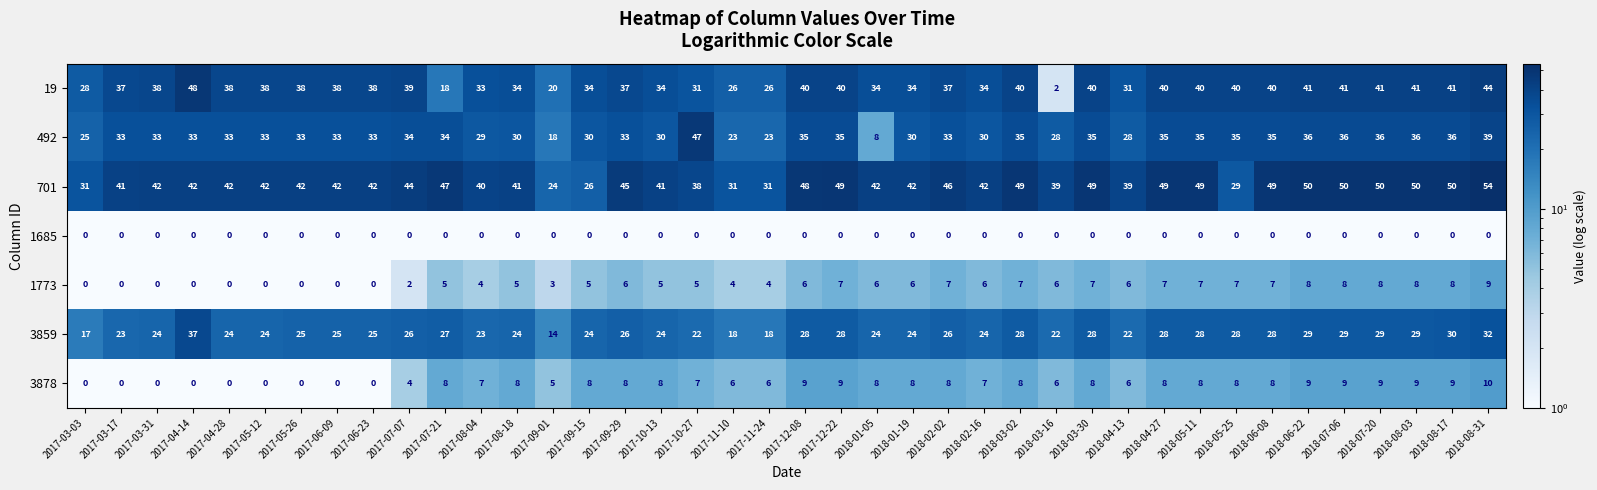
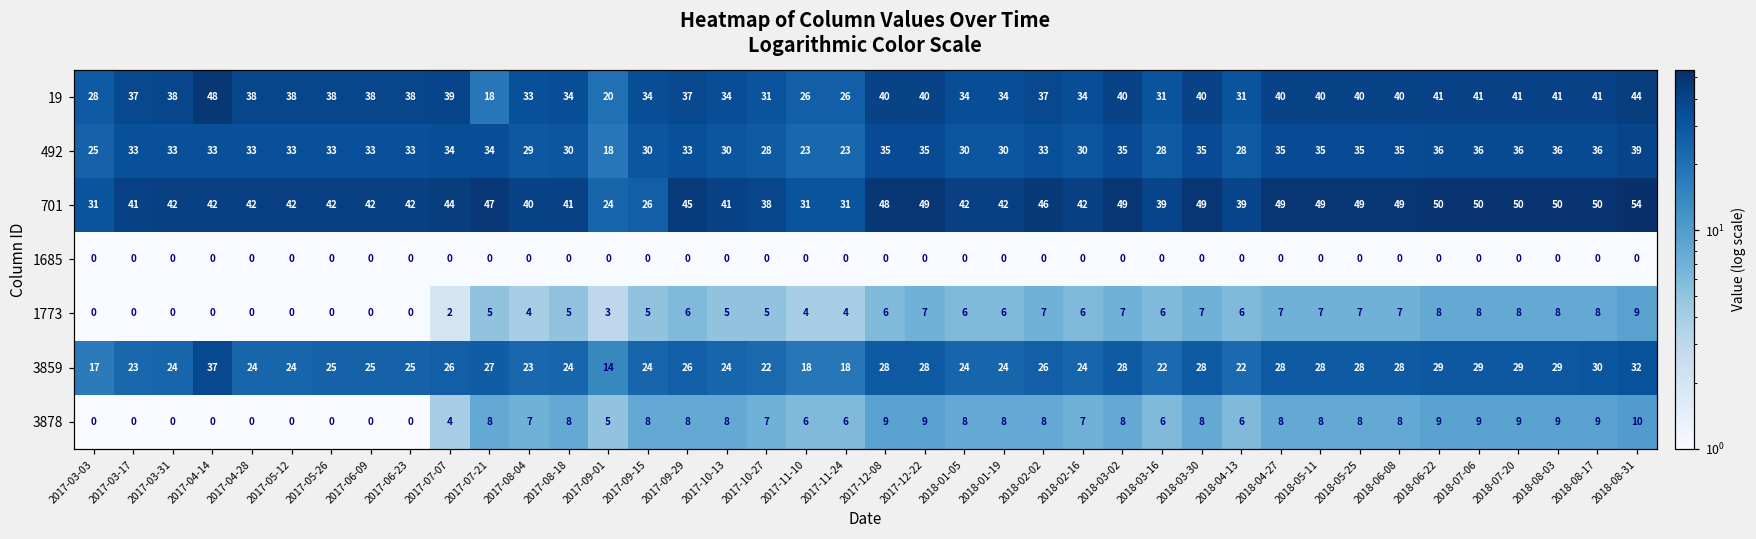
  {
    "19": {
      "2017-03-03": 28,
      "2017-03-17": 37,
      "2017-03-31": 38,
      "2017-04-14": 48,
      "2017-04-28": 38,
      "2017-05-12": 38,
      "2017-05-26": 38,
      "2017-06-09": 38,
      "2017-06-23": 38,
      "2017-07-07": 39,
      "2017-07-21": 18,
      "2017-08-04": 33,
      "2017-08-18": 34,
      "2017-09-01": 20,
      "2017-09-15": 34,
      "2017-09-29": 37,
      "2017-10-13": 34,
      "2017-10-27": 31,
      "2017-11-10": 26,
      "2017-11-24": 26,
      "2017-12-08": 40,
      "2017-12-22": 40,
      "2018-01-05": 34,
      "2018-01-19": 34,
      "2018-02-02": 37,
      "2018-02-16": 34,
      "2018-03-02": 40,
-     "2018-03-16": 2,
+     "2018-03-16": 31,
      "2018-03-30": 40,
      "2018-04-13": 31,
      "2018-04-27": 40,
      "2018-05-11": 40,
      "2018-05-25": 40,
      "2018-06-08": 40,
      "2018-06-22": 41,
      "2018-07-06": 41,
      "2018-07-20": 41,
      "2018-08-03": 41,
      "2018-08-17": 41,
      "2018-08-31": 44
    },
    "492": {
      "2017-03-03": 25,
      "2017-03-17": 33,
      "2017-03-31": 33,
      "2017-04-14": 33,
      "2017-04-28": 33,
      "2017-05-12": 33,
      "2017-05-26": 33,
      "2017-06-09": 33,
      "2017-06-23": 33,
      "2017-07-07": 34,
      "2017-07-21": 34,
      "2017-08-04": 29,
      "2017-08-18": 30,
      "2017-09-01": 18,
      "2017-09-15": 30,
      "2017-09-29": 33,
      "2017-10-13": 30,
-     "2017-10-27": 47,
+     "2017-10-27": 28,
      "2017-11-10": 23,
      "2017-11-24": 23,
      "2017-12-08": 35,
      "2017-12-22": 35,
-     "2018-01-05": 8,
+     "2018-01-05": 30,
      "2018-01-19": 30,
      "2018-02-02": 33,
      "2018-02-16": 30,
      "2018-03-02": 35,
      "2018-03-16": 28,
      "2018-03-30": 35,
      "2018-04-13": 28,
      "2018-04-27": 35,
      "2018-05-11": 35,
      "2018-05-25": 35,
      "2018-06-08": 35,
      "2018-06-22": 36,
      "2018-07-06": 36,
      "2018-07-20": 36,
      "2018-08-03": 36,
      "2018-08-17": 36,
      "2018-08-31": 39
    },
    "701": {
      "2017-03-03": 31,
      "2017-03-17": 41,
      "2017-03-31": 42,
      "2017-04-14": 42,
      "2017-04-28": 42,
      "2017-05-12": 42,
      "2017-05-26": 42,
      "2017-06-09": 42,
      "2017-06-23": 42,
      "2017-07-07": 44,
      "2017-07-21": 47,
      "2017-08-04": 40,
      "2017-08-18": 41,
      "2017-09-01": 24,
      "2017-09-15": 26,
      "2017-09-29": 45,
      "2017-10-13": 41,
      "2017-10-27": 38,
      "2017-11-10": 31,
      "2017-11-24": 31,
      "2017-12-08": 48,
      "2017-12-22": 49,
      "2018-01-05": 42,
      "2018-01-19": 42,
      "2018-02-02": 46,
      "2018-02-16": 42,
      "2018-03-02": 49,
      "2018-03-16": 39,
      "2018-03-30": 49,
      "2018-04-13": 39,
      "2018-04-27": 49,
      "2018-05-11": 49,
-     "2018-05-25": 29,
+     "2018-05-25": 49,
      "2018-06-08": 49,
      "2018-06-22": 50,
      "2018-07-06": 50,
      "2018-07-20": 50,
      "2018-08-03": 50,
      "2018-08-17": 50,
      "2018-08-31": 54
    }
  }
